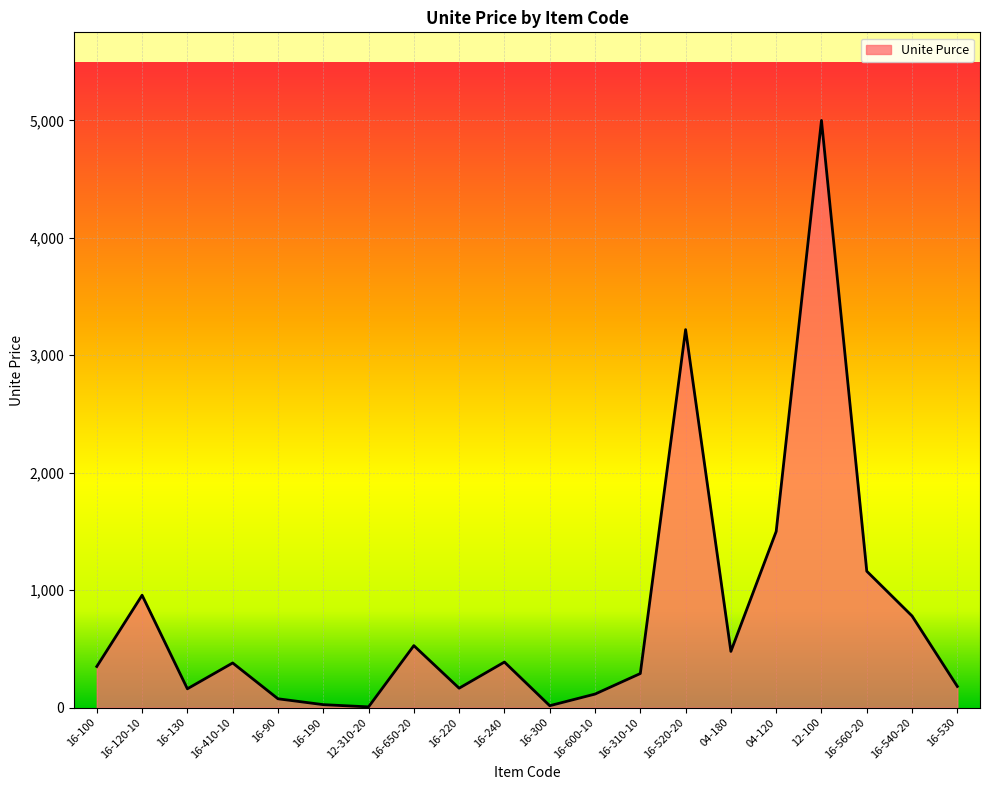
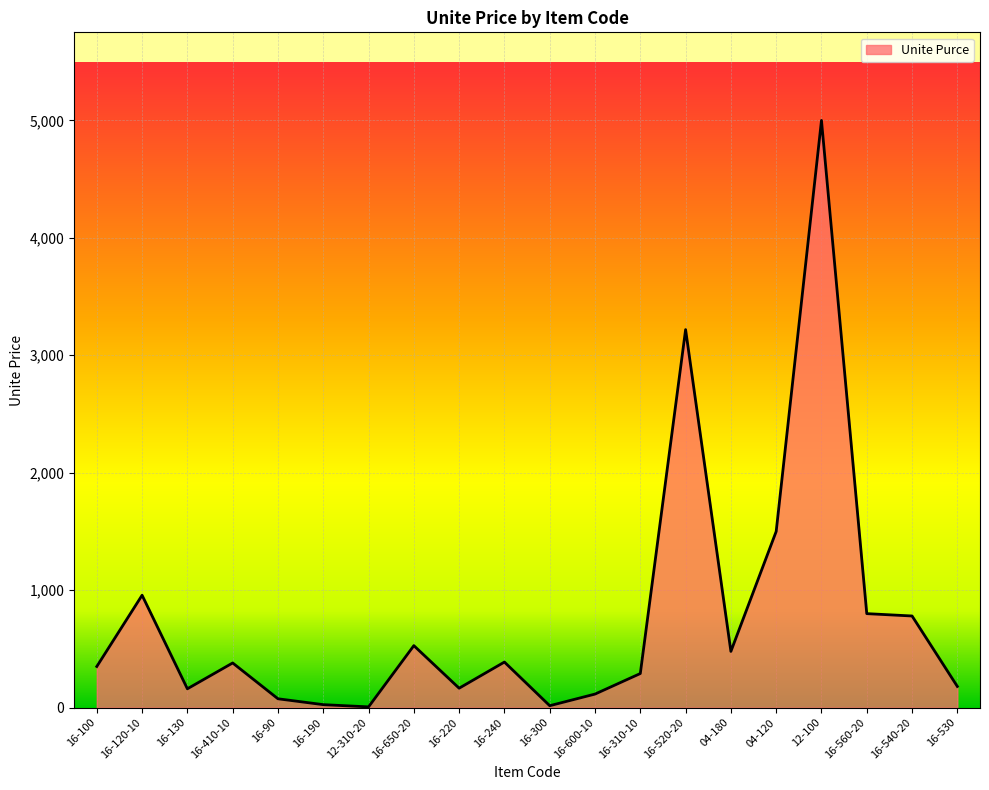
  {
    "16-100": "350",
    "16-120-10": "960",
    "16-130": "160",
    "16-410-10": "380",
    "16-90": "80",
    "16-190": "30",
    "12-310-20": "10",
    "16-650-20": "530",
    "16-220": "170",
    "16-240": "390",
    "16-300": "20",
    "16-600-10": "120",
    "16-310-10": "290",
    "16-520-20": "3,220",
    "04-180": "480",
    "04-120": "1,500",
    "12-100": "5,000",
-   "16-560-20": "1,160",
+   "16-560-20": "800",
    "16-540-20": "780",
    "16-530": "180"
  }
